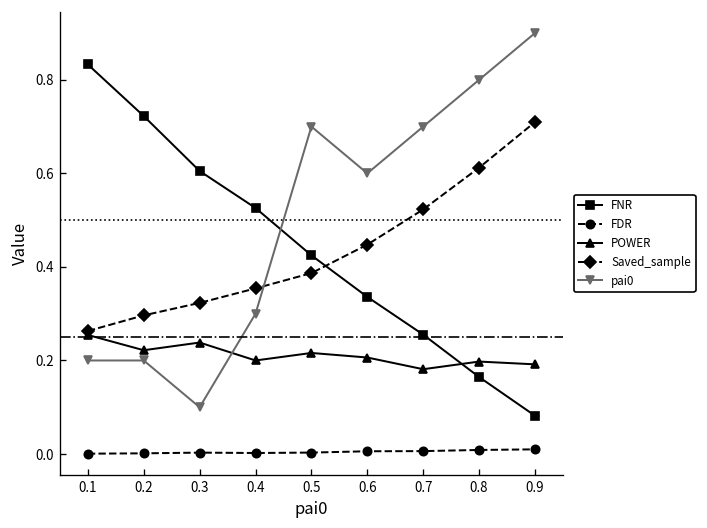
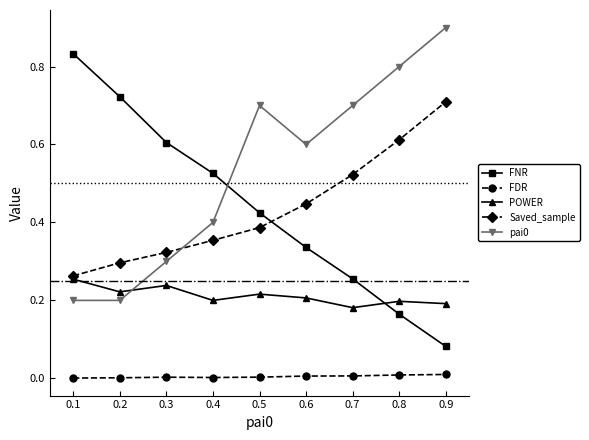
  {
    "pai0": {
      "0.1": 0.2,
      "0.2": 0.2,
-     "0.3": 0.1,
-     "0.4": 0.3,
+     "0.3": 0.3,
+     "0.4": 0.4,
      "0.5": 0.7,
      "0.6": 0.6,
      "0.7": 0.7,
      "0.8": 0.8,
      "0.9": 0.9
    }
  }
